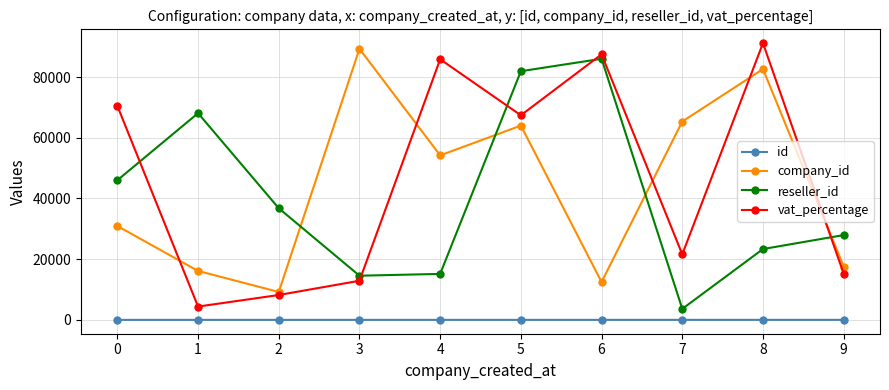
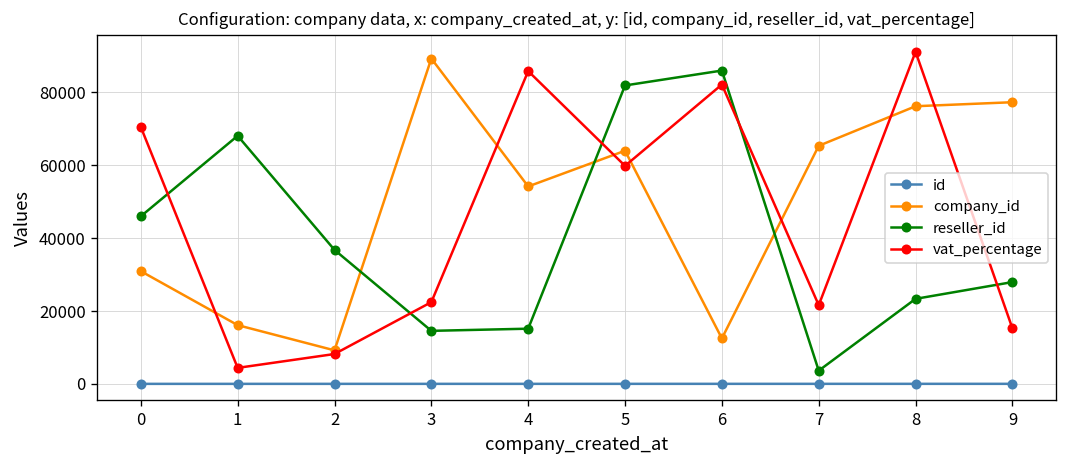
  {
    "id": {
      "0": 0,
      "1": 0,
      "2": 0,
      "3": 0,
      "4": 0,
      "5": 0,
      "6": 0,
      "7": 0,
      "8": 0,
      "9": 0
    },
    "company_id": {
      "0": 31000,
      "1": 16000,
      "2": 9000,
      "3": 89000,
      "4": 54000,
      "5": 64000,
      "6": 12000,
      "7": 65000,
-     "8": 83000,
-     "9": 18000
+     "8": 76000,
+     "9": 77000
    },
    "reseller_id": {
      "0": 46000,
      "1": 68000,
      "2": 37000,
      "3": 15000,
      "4": 15000,
      "5": 82000,
      "6": 86000,
      "7": 4000,
      "8": 23000,
      "9": 28000
    },
    "vat_percentage": {
      "0": 71000,
      "1": 4000,
      "2": 8000,
-     "3": 13000,
+     "3": 22000,
      "4": 86000,
-     "5": 67000,
-     "6": 87000,
+     "5": 60000,
+     "6": 82000,
      "7": 22000,
      "8": 91000,
      "9": 15000
    }
  }
